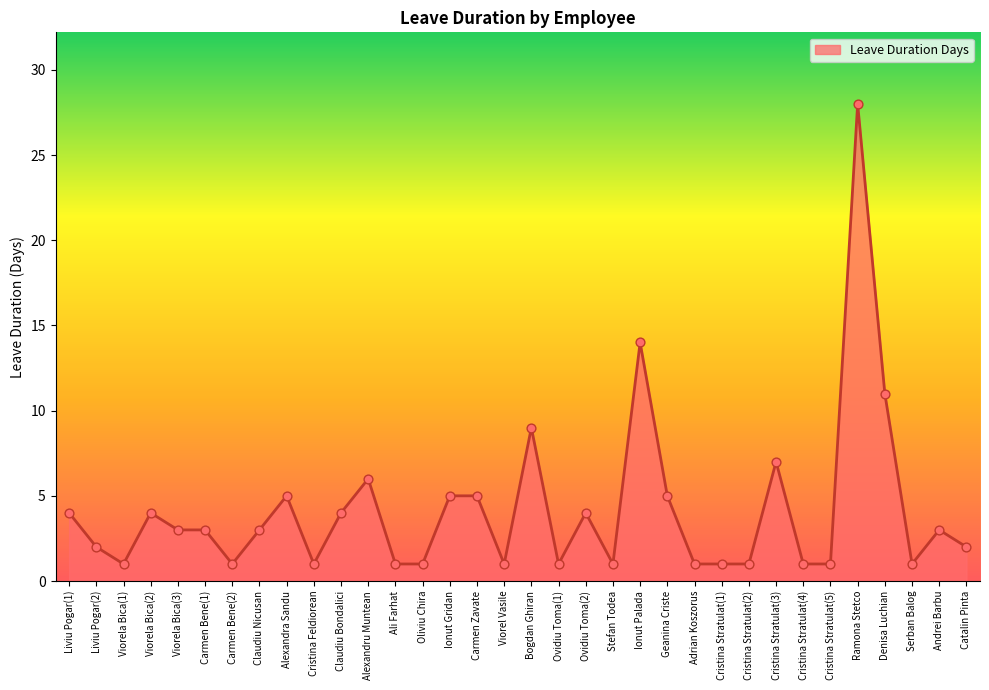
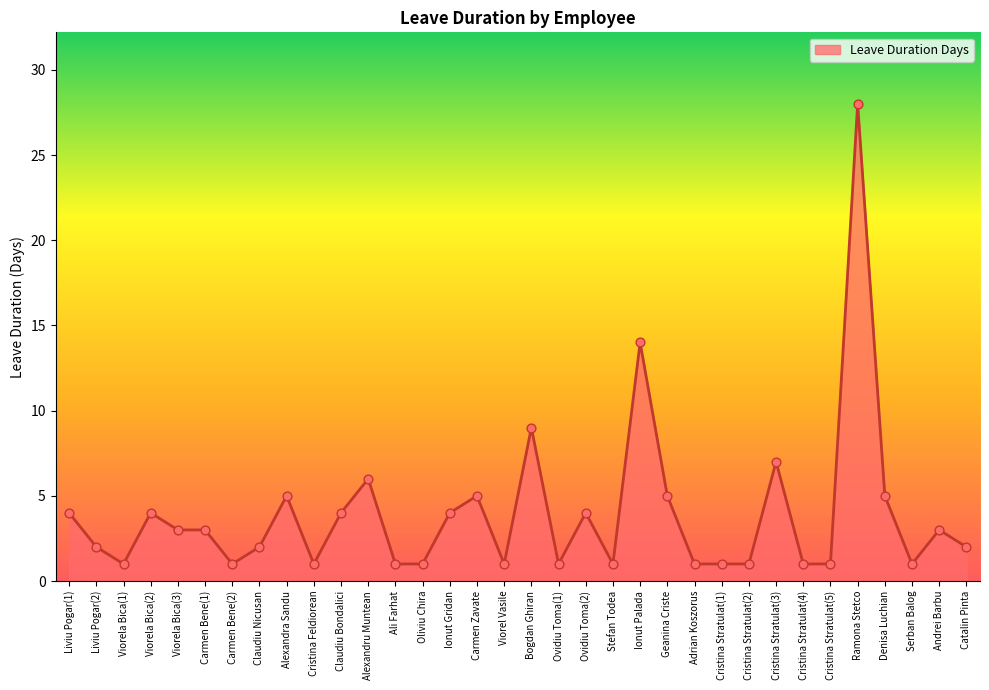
  {
    "Liviu Pogar(1)": 4,
    "Liviu Pogar(2)": 2,
    "Viorela Bica(1)": 1,
    "Viorela Bica(2)": 4,
    "Viorela Bica(3)": 3,
    "Carmen Bene(1)": 3,
    "Carmen Bene(2)": 1,
-   "Claudiu Nicusan": 3,
+   "Claudiu Nicusan": 2,
    "Alexandra Sandu": 5,
    "Cristina Feldiorean": 1,
    "Claudiu Bondalici": 4,
    "Alexandru Muntean": 6,
    "Ali Farhat": 1,
    "Oliviu Chira": 1,
-   "Ionut Gridan": 5,
+   "Ionut Gridan": 4,
    "Carmen Zavate": 5,
    "Viorel Vasile": 1,
    "Bogdan Ghiran": 9,
    "Ovidiu Toma(1)": 1,
    "Ovidiu Toma(2)": 4,
    "Stefan Todea": 1,
    "Ionut Palada": 14,
    "Geanina Criste": 5,
    "Adrian Koszorus": 1,
    "Cristina Stratulat(1)": 1,
    "Cristina Stratulat(2)": 1,
    "Cristina Stratulat(3)": 7,
    "Cristina Stratulat(4)": 1,
    "Cristina Stratulat(5)": 1,
    "Ramona Stetco": 28,
-   "Denisa Luchian": 11,
+   "Denisa Luchian": 5,
    "Serban Balog": 1,
    "Andrei Barbu": 3,
    "Catalin Pinta": 2
  }
